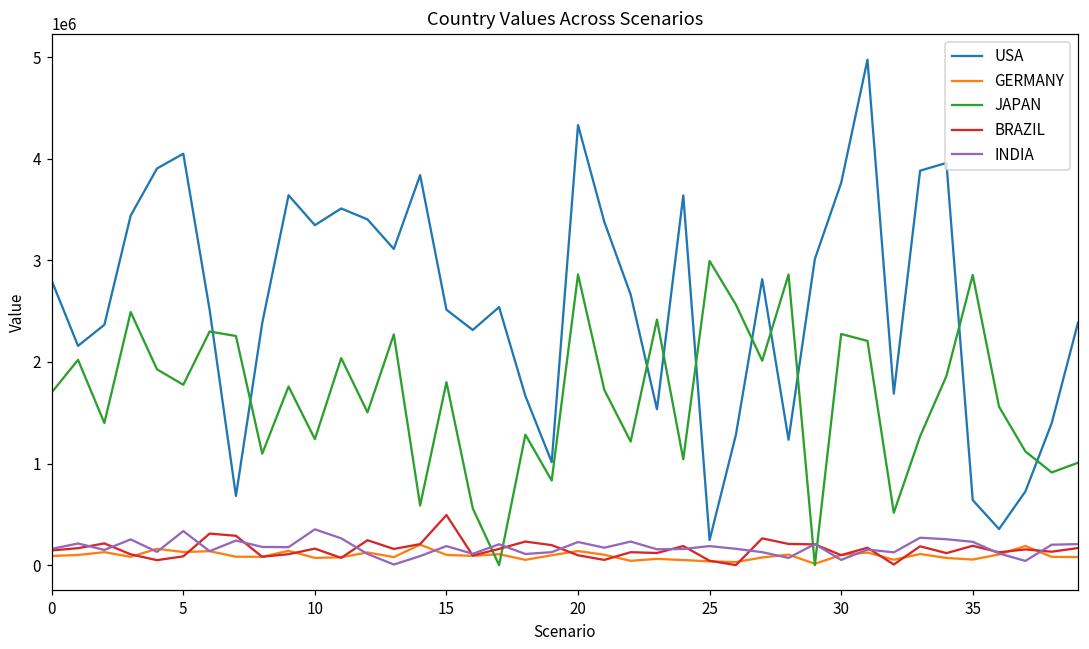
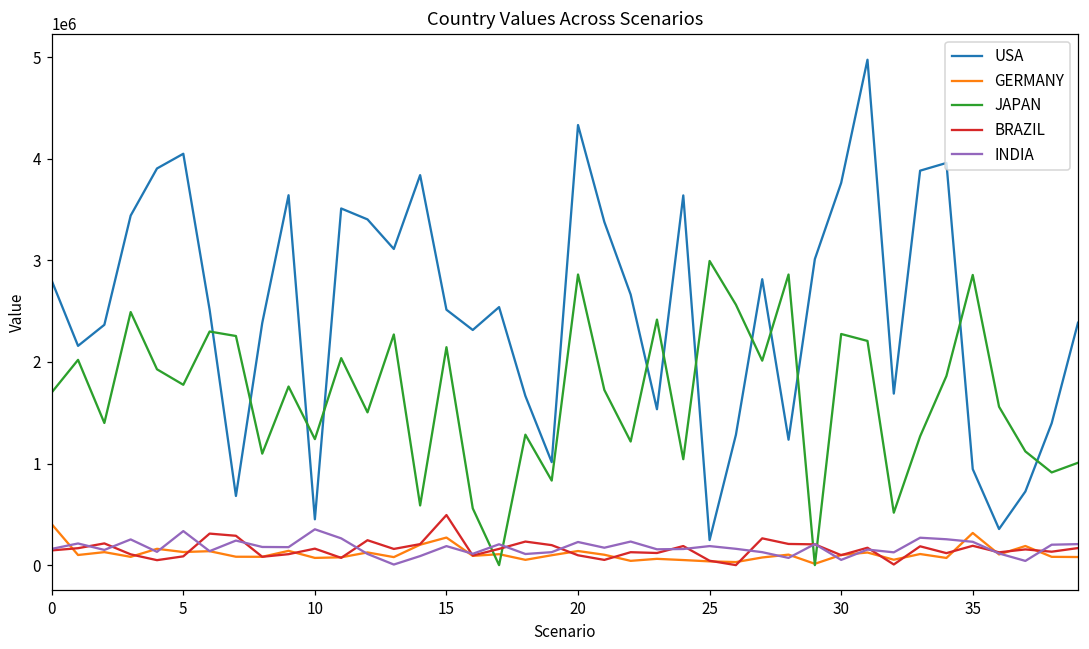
  {
    "USA": {
      "0": 2800000,
      "5": 4000000,
-     "10": 3300000,
+     "10": 500000,
      "15": 2500000,
      "20": 4300000,
      "25": 200000,
      "30": 3800000,
-     "35": 600000
+     "35": 900000
    },
    "GERMANY": {
-     "0": 100000,
+     "0": 400000,
      "5": 100000,
      "10": 100000,
-     "15": 100000,
+     "15": 300000,
      "20": 100000,
-     "35": 100000
+     "35": 300000
    },
    "JAPAN": {
      "0": 1700000,
      "5": 1800000,
      "10": 1200000,
-     "15": 1800000,
+     "15": 2100000,
      "20": 2900000,
      "25": 3000000,
      "30": 2300000,
      "35": 2900000
    },
    "BRAZIL": {
      "5": 100000,
      "10": 200000,
      "15": 500000,
      "20": 100000,
      "35": 200000
    },
    "INDIA": {
      "5": 300000,
      "10": 400000,
      "15": 200000,
      "20": 200000,
      "25": 200000,
      "30": 100000,
      "35": 200000
    }
  }
